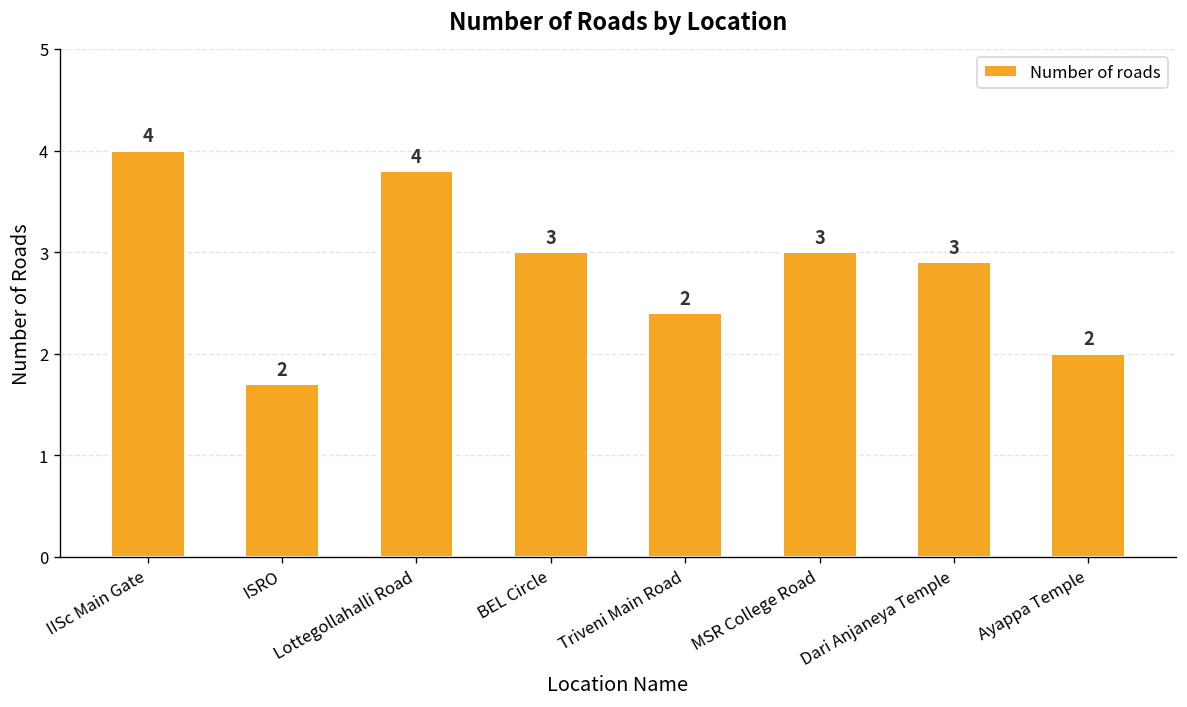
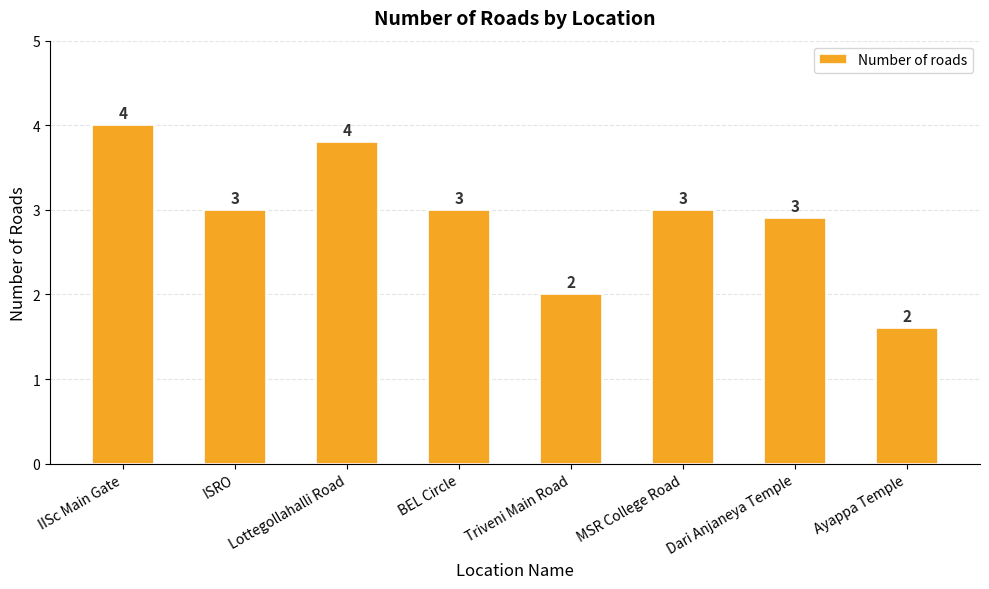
  {
    "IISc Main Gate": 4,
-   "ISRO": 2,
+   "ISRO": 3,
    "Lottegollahalli Road": 4,
    "BEL Circle": 3,
-   "Triveni Main Road": 2.4,
+   "Triveni Main Road": 2.0,
    "MSR College Road": 3,
    "Dari Anjaneya Temple": 3,
-   "Ayappa Temple": 2.0
+   "Ayappa Temple": 1.6
  }
